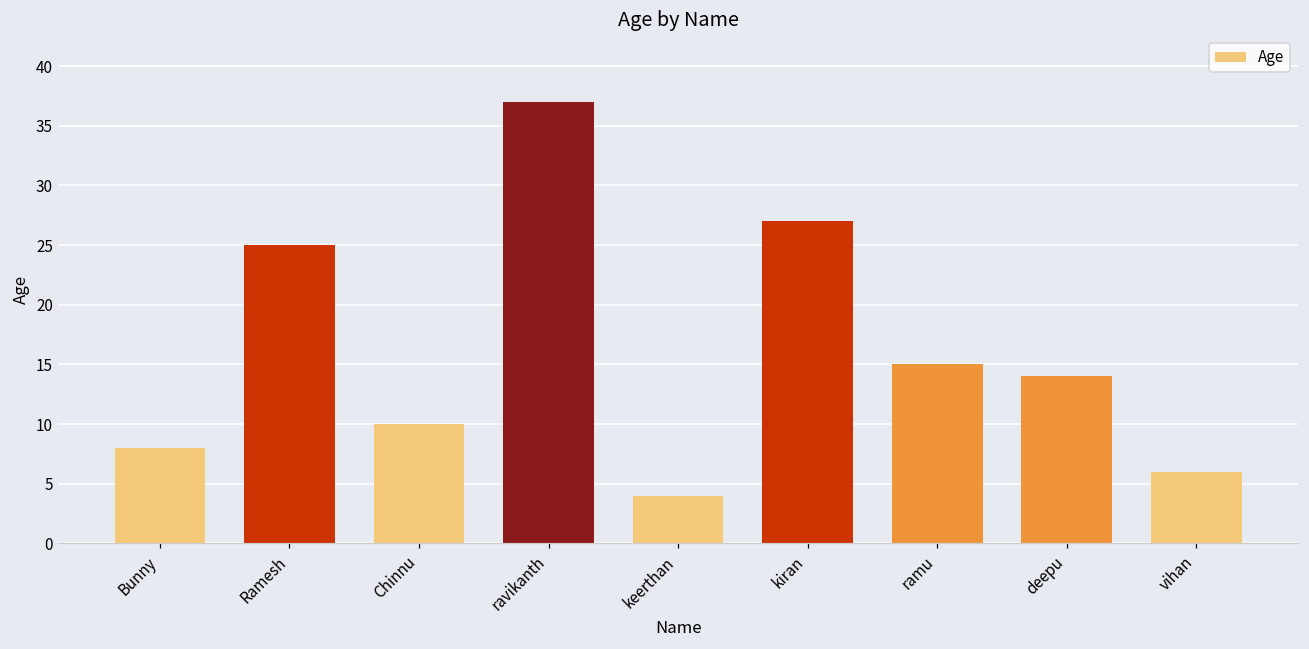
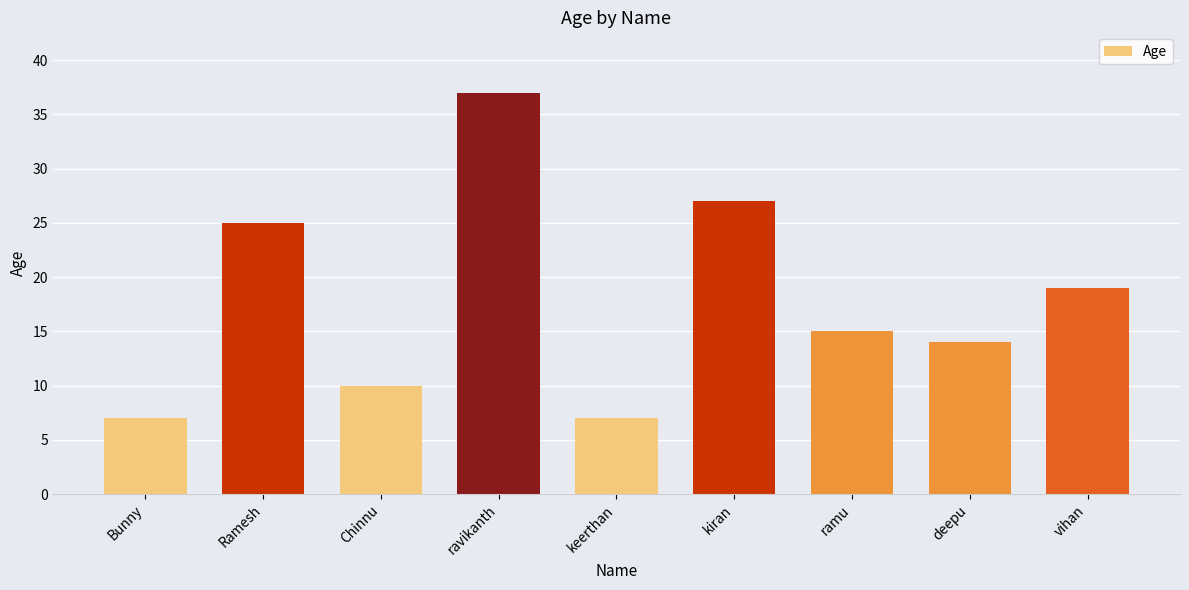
  {
-   "Bunny": 8,
+   "Bunny": 7,
    "Ramesh": 25,
    "Chinnu": 10,
    "ravikanth": 37,
-   "keerthan": 4,
+   "keerthan": 7,
    "kiran": 27,
    "ramu": 15,
    "deepu": 14,
-   "vihan": 6
+   "vihan": 19
  }
